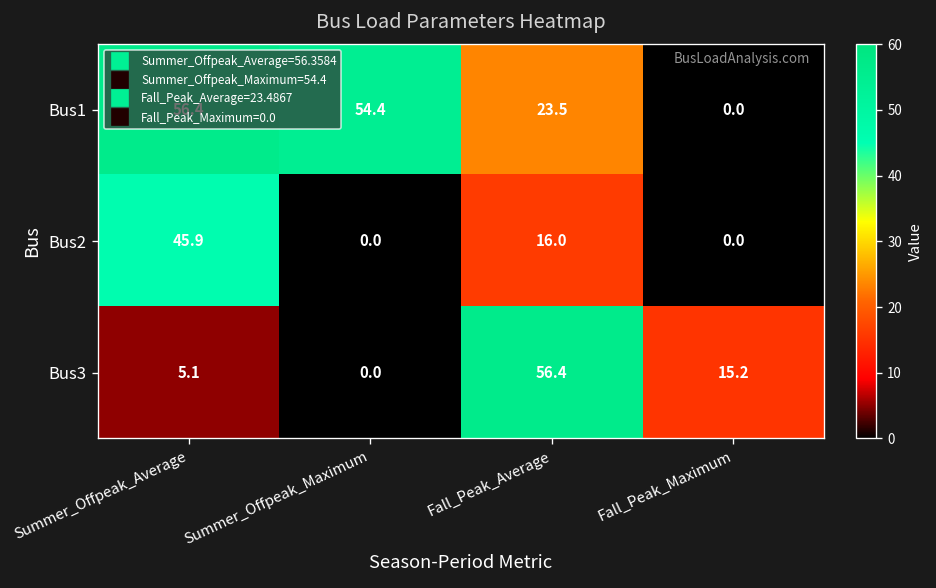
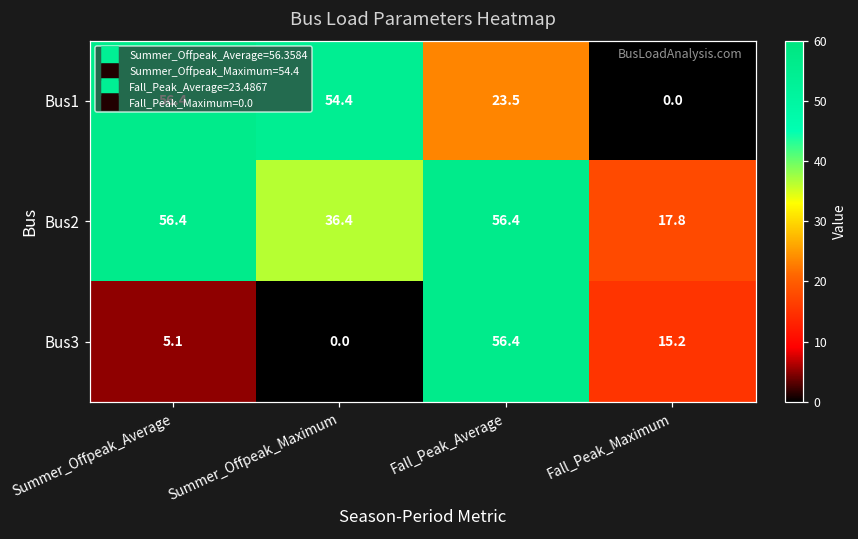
  {
    "Bus1": {
      "Summer_Offpeak_Maximum": 54.4,
      "Fall_Peak_Average": 23.5
    },
    "Bus2": {
-     "Summer_Offpeak_Average": 45.9,
-     "Summer_Offpeak_Maximum": 0.0,
-     "Fall_Peak_Average": 16.0,
-     "Fall_Peak_Maximum": 0.0
+     "Summer_Offpeak_Average": 56.4,
+     "Summer_Offpeak_Maximum": 36.4,
+     "Fall_Peak_Average": 56.4,
+     "Fall_Peak_Maximum": 17.8
    },
    "Bus3": {
      "Summer_Offpeak_Average": 5.1,
      "Summer_Offpeak_Maximum": 0.0,
      "Fall_Peak_Average": 56.4,
      "Fall_Peak_Maximum": 15.2
    }
  }
